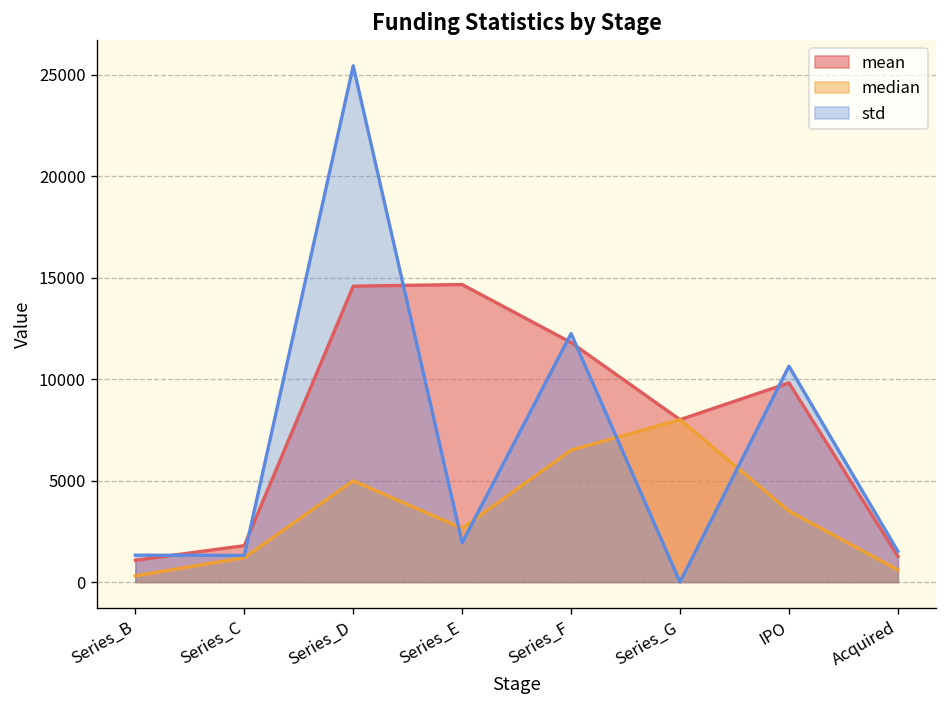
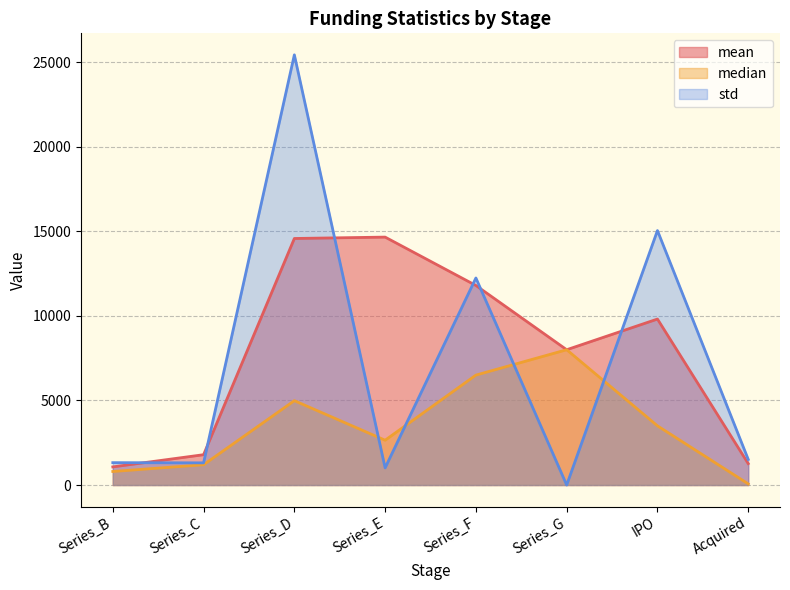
  {
    "mean": {
      "Series_B": 1100,
      "Series_C": 1800,
      "Series_D": 14600,
      "Series_E": 14700,
      "Series_F": 11800,
      "IPO": 9800,
      "Acquired": 1300
    },
    "median": {
-     "Series_B": 300,
+     "Series_B": 800,
      "Series_D": 5000,
      "Series_E": 2700,
      "Series_F": 6500,
      "IPO": 3500,
-     "Acquired": 600
+     "Acquired": 100
    },
    "std": {
      "Series_B": 1300,
      "Series_D": 25400,
-     "Series_E": 1900,
+     "Series_E": 1000,
      "Series_F": 12200,
      "Series_G": 0,
-     "IPO": 10600,
+     "IPO": 15000,
      "Acquired": 1500
    }
  }
